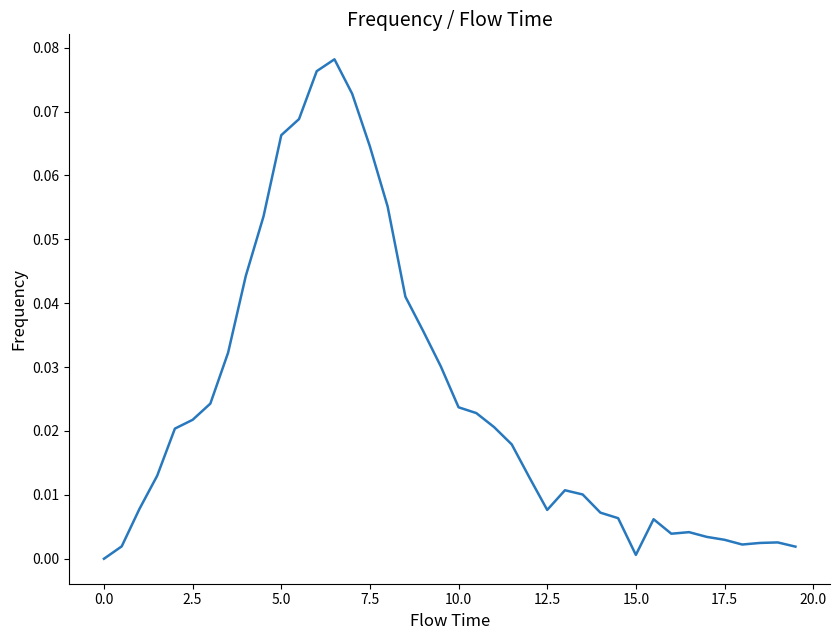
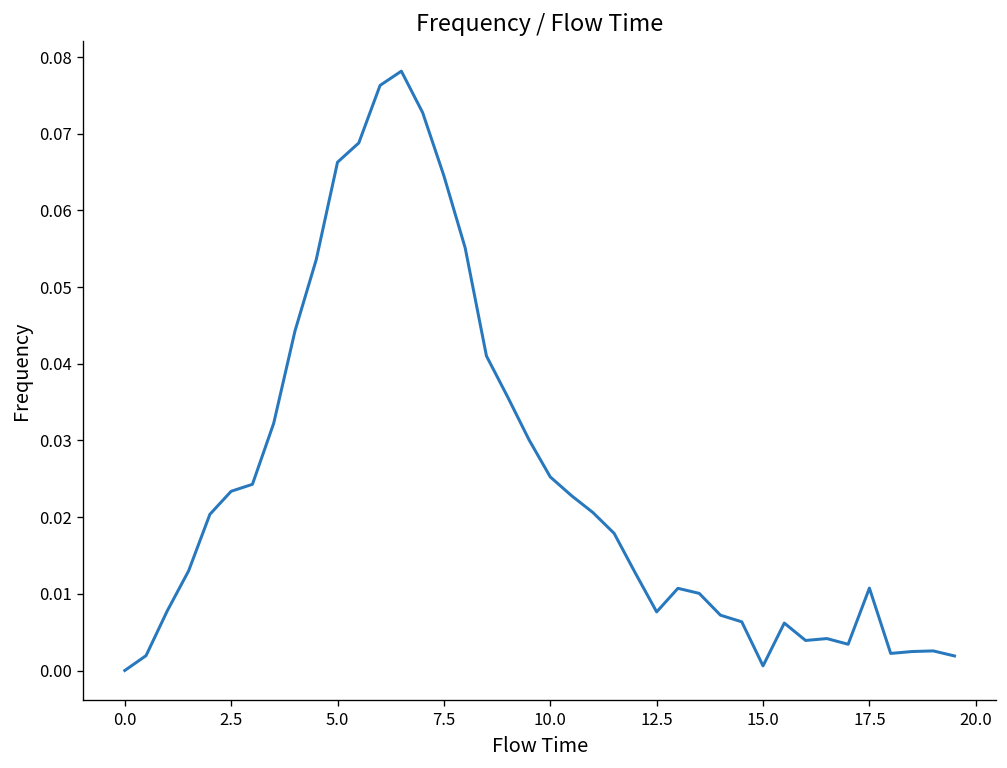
  {
    "0.0": 0.000,
-   "2.5": 0.022,
+   "2.5": 0.023,
    "5.0": 0.066,
    "7.5": 0.065,
-   "10.0": 0.024,
+   "10.0": 0.025,
    "12.5": 0.008,
    "15.0": 0.001,
-   "17.5": 0.003
+   "17.5": 0.011
  }
